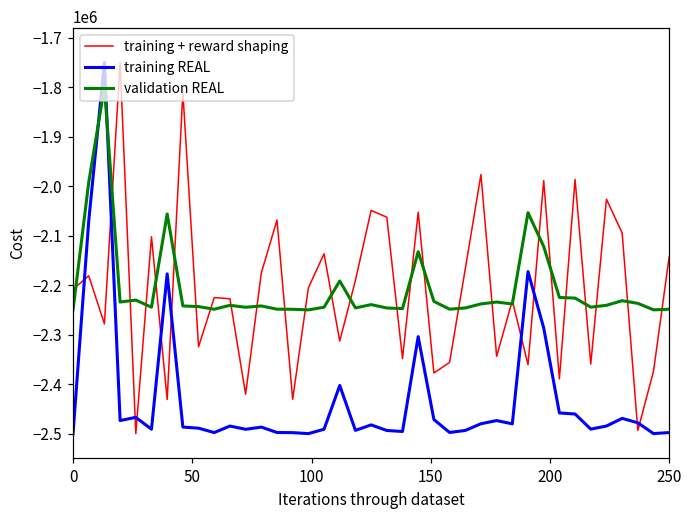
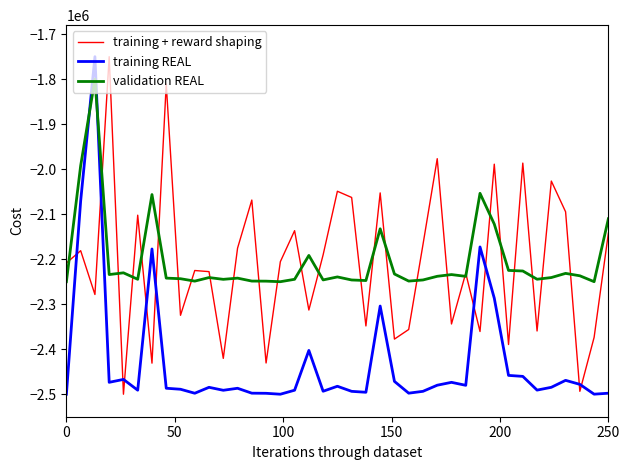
  {
    "training + reward shaping": {
      "0": -2210000,
      "250": -2140000
    },
    "training REAL": {
      "0": -2500000,
      "250": -2500000
    },
    "validation REAL": {
      "0": -2250000,
-     "250": -2250000
+     "250": -2110000
    }
  }
